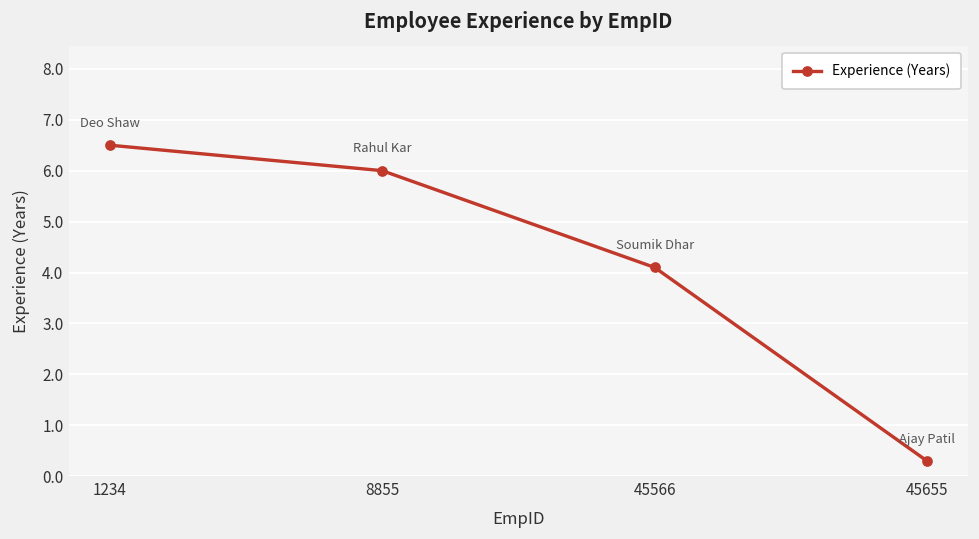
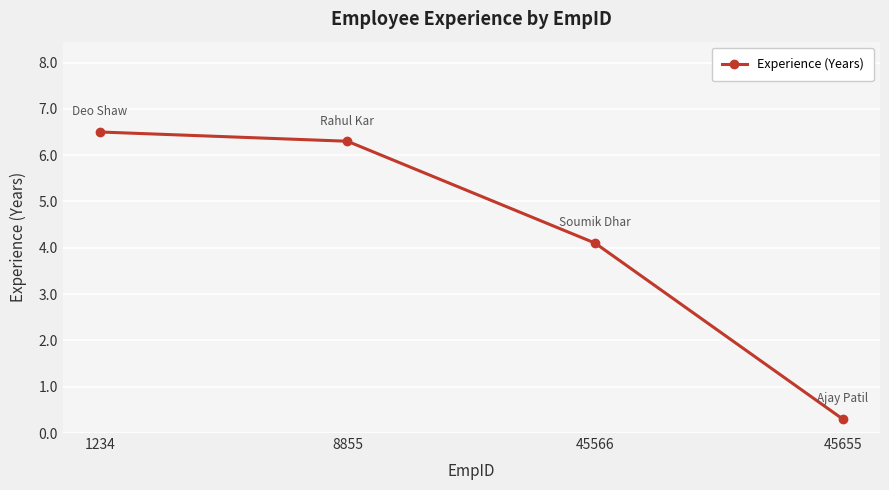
  {
    "1234": 6.5,
-   "8855": 6.0,
+   "8855": 6.3,
    "45566": 4.1,
    "45655": 0.3
  }
